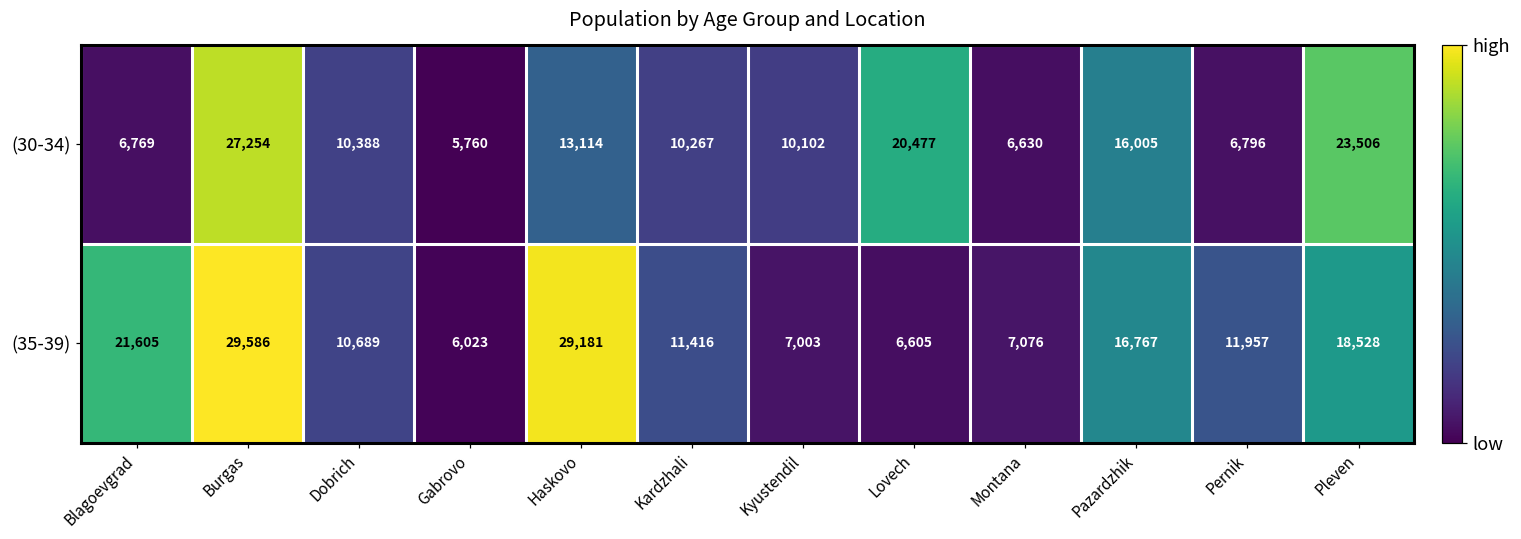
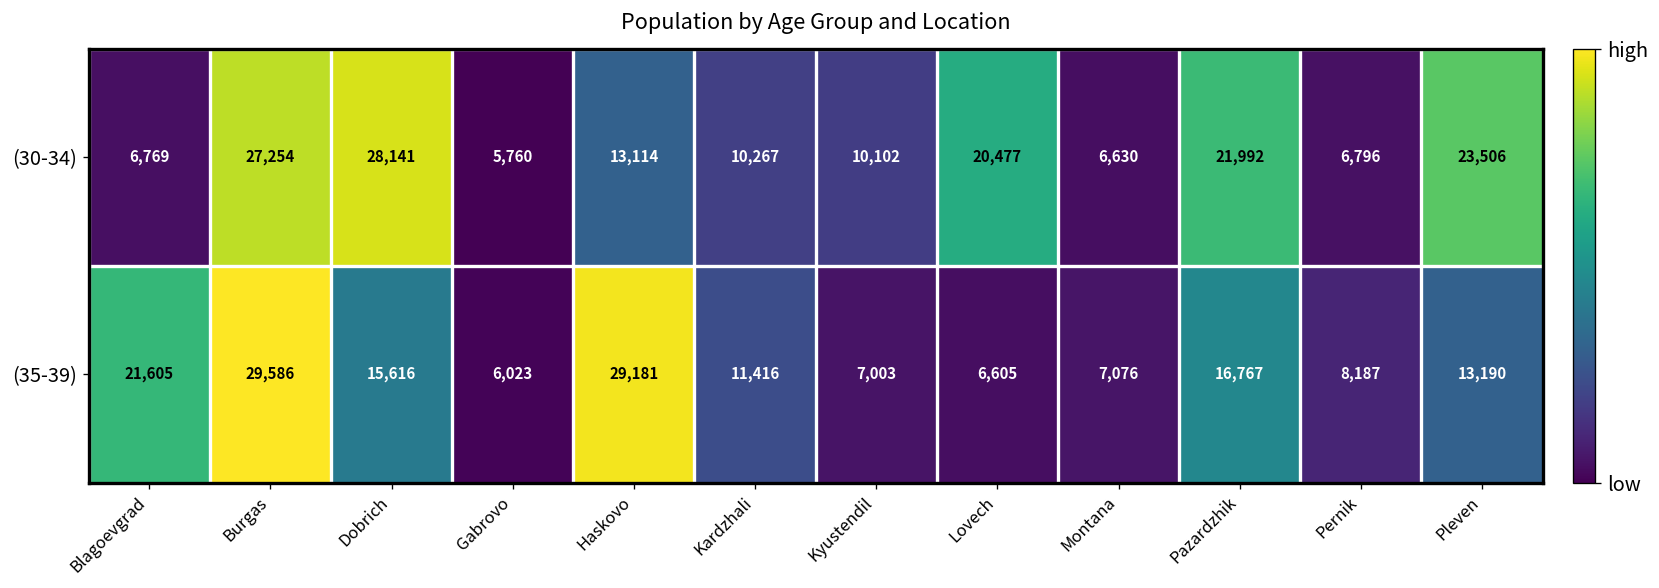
  {
    "(30-34)": {
      "Blagoevgrad": "6,769",
      "Burgas": "27,254",
-     "Dobrich": "10,388",
+     "Dobrich": "28,141",
      "Gabrovo": "5,760",
      "Haskovo": "13,114",
      "Kardzhali": "10,267",
      "Kyustendil": "10,102",
      "Lovech": "20,477",
      "Montana": "6,630",
-     "Pazardzhik": "16,005",
+     "Pazardzhik": "21,992",
      "Pernik": "6,796",
      "Pleven": "23,506"
    },
    "(35-39)": {
      "Blagoevgrad": "21,605",
      "Burgas": "29,586",
-     "Dobrich": "10,689",
+     "Dobrich": "15,616",
      "Gabrovo": "6,023",
      "Haskovo": "29,181",
      "Kardzhali": "11,416",
      "Kyustendil": "7,003",
      "Lovech": "6,605",
      "Montana": "7,076",
      "Pazardzhik": "16,767",
-     "Pernik": "11,957",
-     "Pleven": "18,528"
+     "Pernik": "8,187",
+     "Pleven": "13,190"
    }
  }
